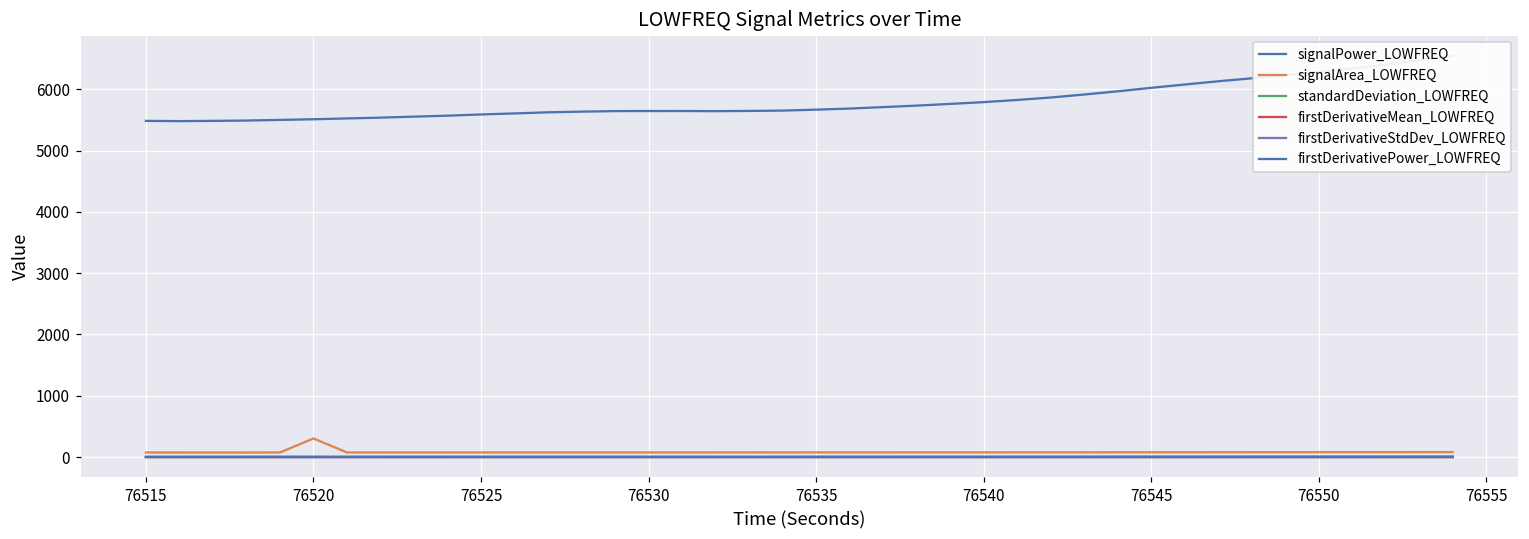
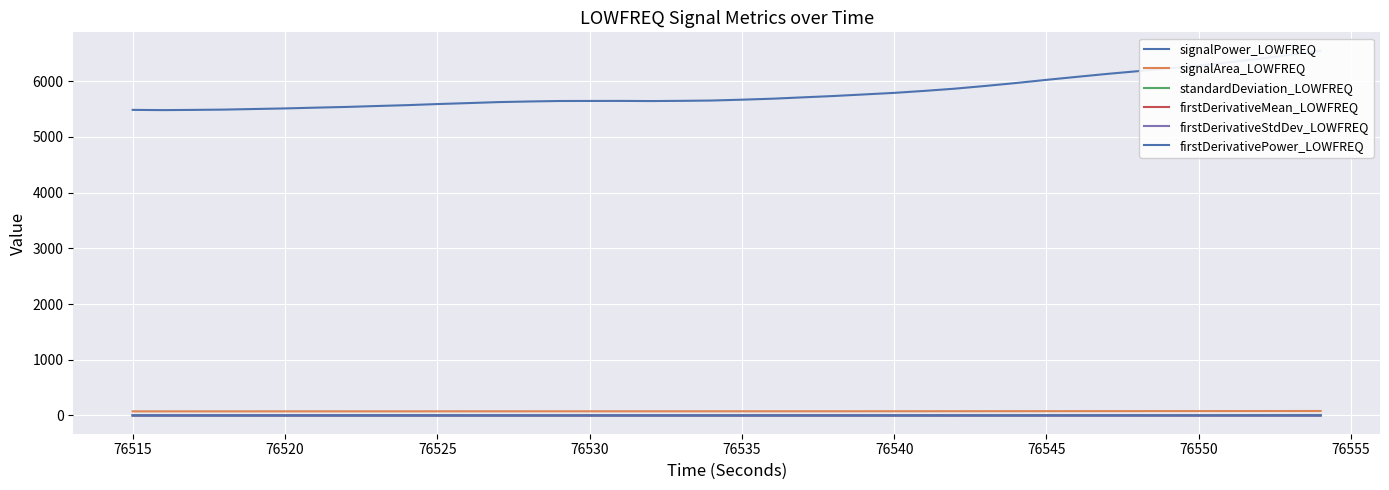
  {
    "signalArea_LOWFREQ": {
      "76515": 100,
-     "76520": 300,
+     "76520": 100,
      "76525": 100,
      "76530": 100,
      "76535": 100,
      "76540": 100,
      "76545": 100,
      "76550": 100
    }
  }
